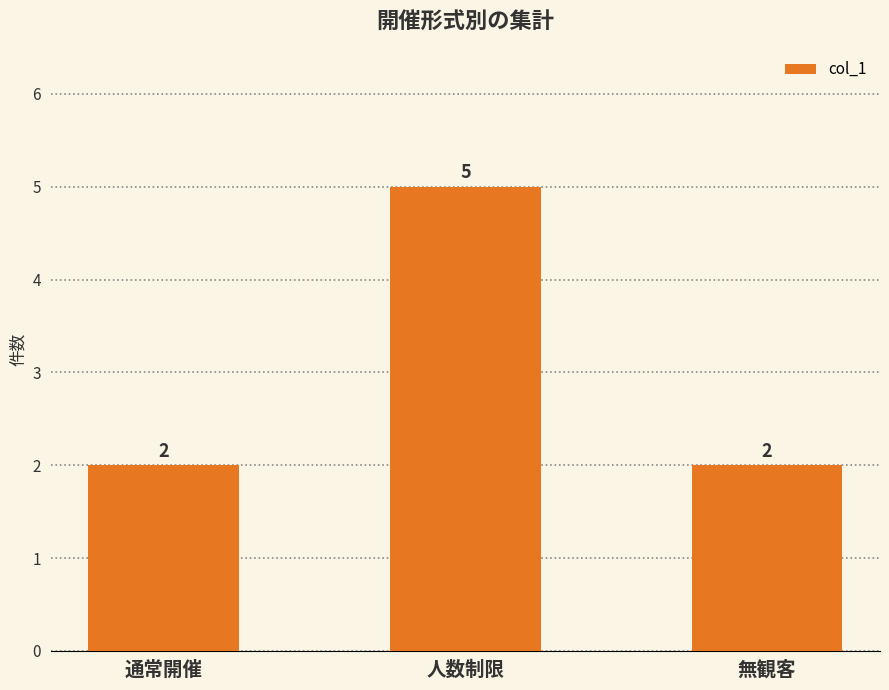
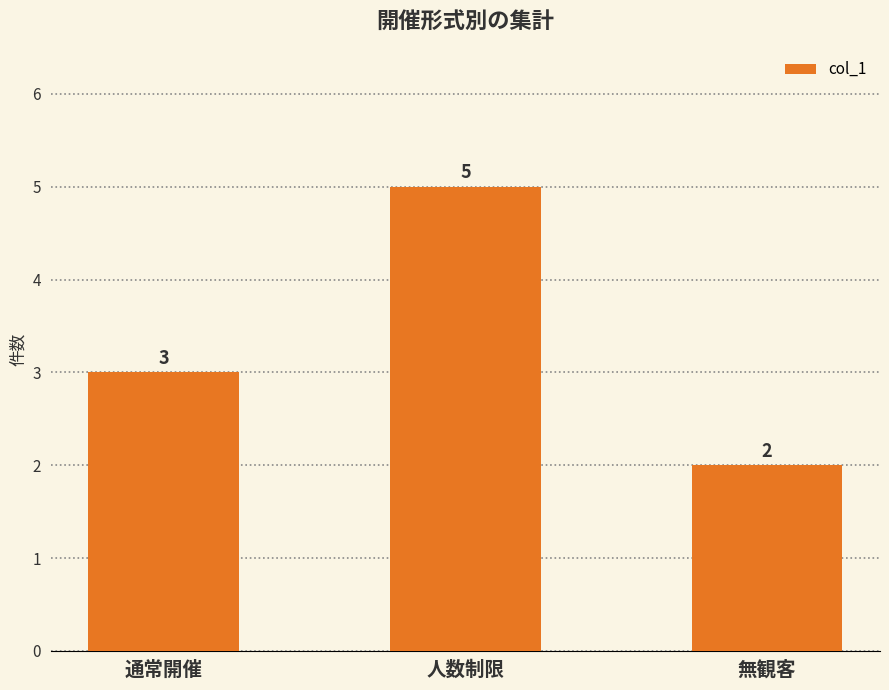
  {
-   "通常開催": 2,
+   "通常開催": 3,
    "人数制限": 5,
    "無観客": 2
  }
